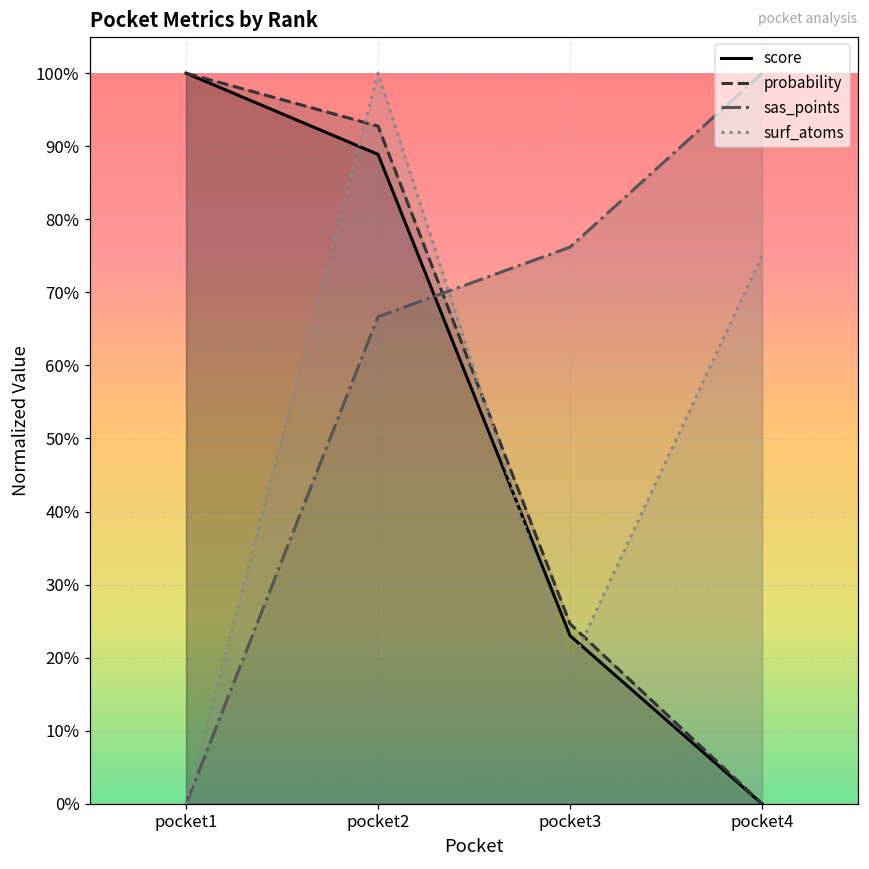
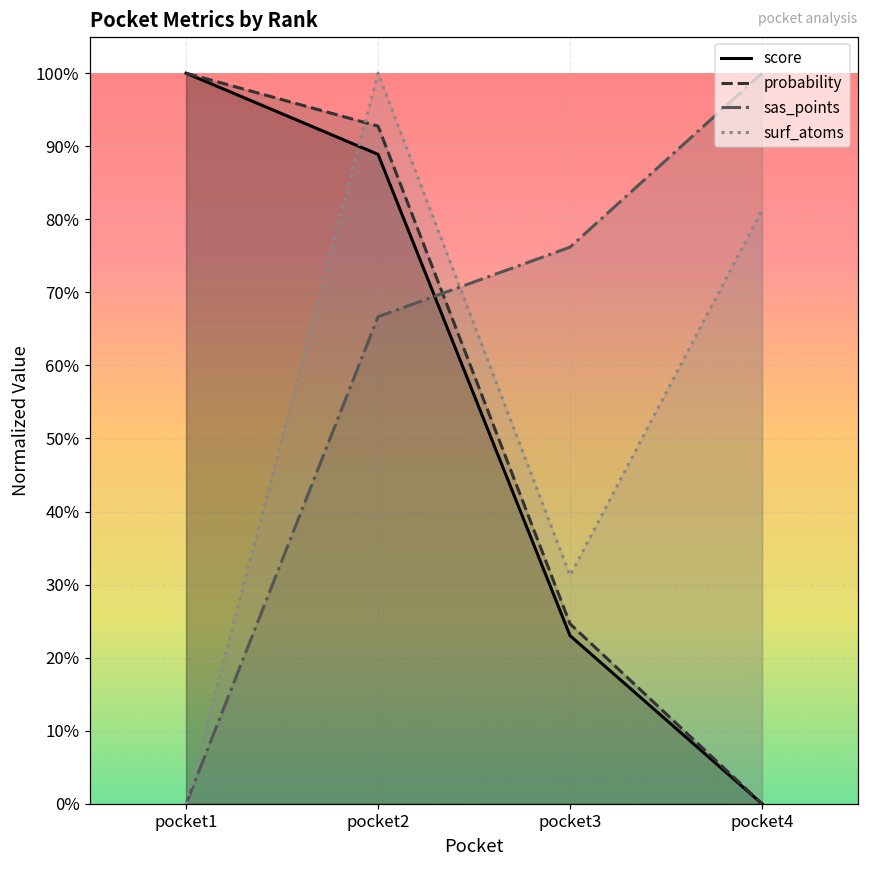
  {
    "score": {
      "pocket2": "89%",
      "pocket3": "23%"
    },
    "surf_atoms": {
      "pocket2": "100%",
-     "pocket3": "19%",
-     "pocket4": "75%"
+     "pocket3": "31%",
+     "pocket4": "81%"
    }
  }
